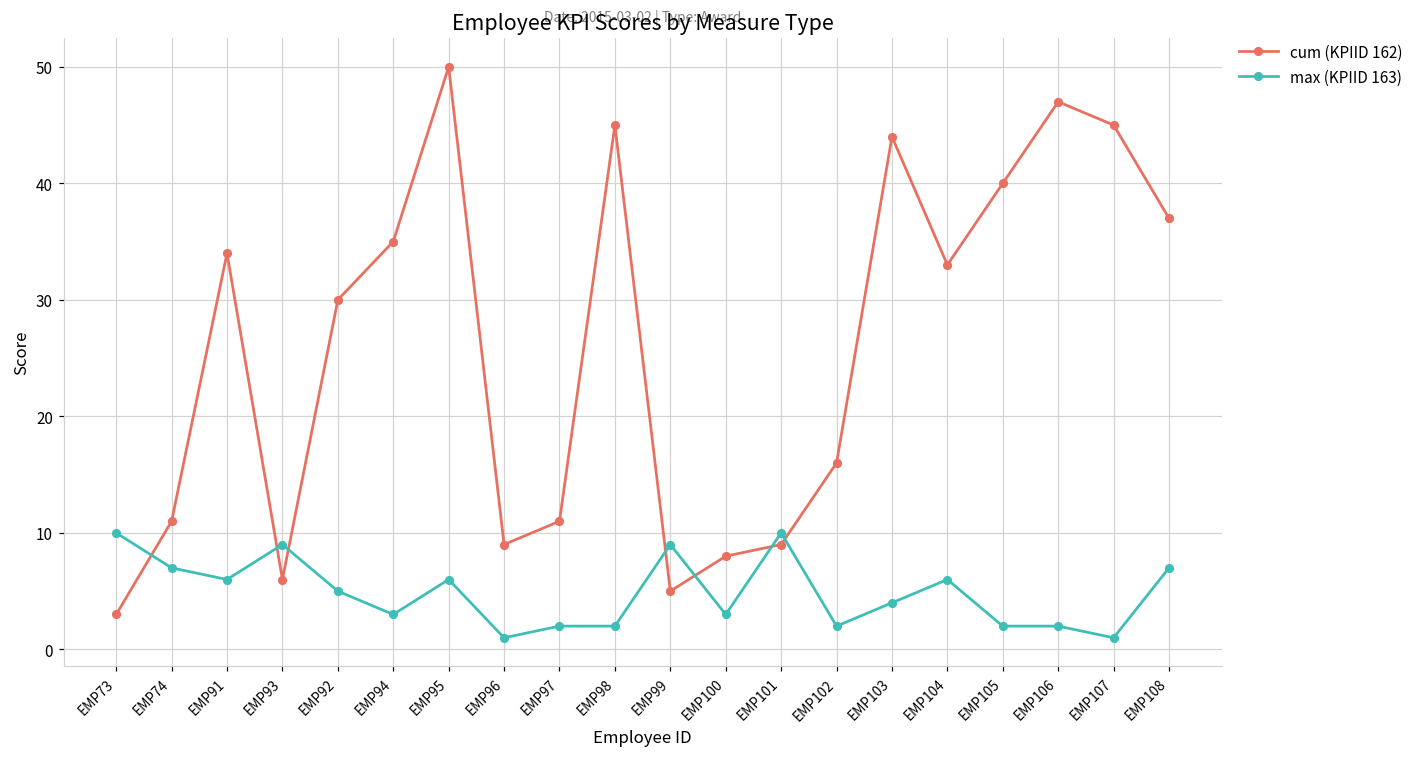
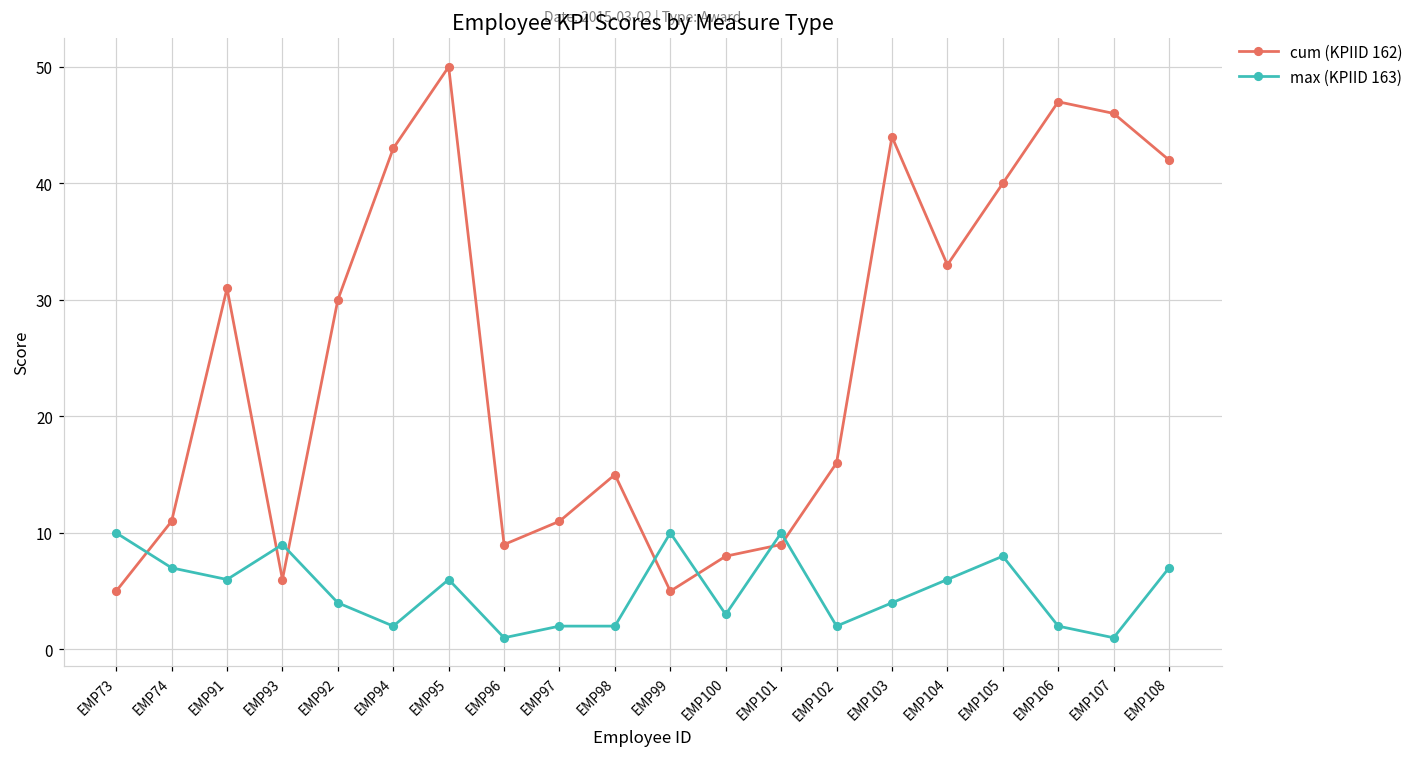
  {
    "cum (KPIID 162)": {
-     "EMP73": 3,
+     "EMP73": 5,
      "EMP74": 11,
-     "EMP91": 34,
+     "EMP91": 31,
      "EMP93": 6,
      "EMP92": 30,
-     "EMP94": 35,
+     "EMP94": 43,
      "EMP95": 50,
      "EMP96": 9,
      "EMP97": 11,
-     "EMP98": 45,
+     "EMP98": 15,
      "EMP99": 5,
      "EMP100": 8,
      "EMP101": 9,
      "EMP102": 16,
      "EMP103": 44,
      "EMP104": 33,
      "EMP105": 40,
      "EMP106": 47,
-     "EMP107": 45,
-     "EMP108": 37
+     "EMP107": 46,
+     "EMP108": 42
    },
    "max (KPIID 163)": {
      "EMP73": 10,
      "EMP74": 7,
      "EMP91": 6,
      "EMP93": 9,
-     "EMP92": 5,
-     "EMP94": 3,
+     "EMP92": 4,
+     "EMP94": 2,
      "EMP95": 6,
      "EMP96": 1,
      "EMP97": 2,
      "EMP98": 2,
-     "EMP99": 9,
+     "EMP99": 10,
      "EMP100": 3,
      "EMP101": 10,
      "EMP102": 2,
      "EMP103": 4,
      "EMP104": 6,
-     "EMP105": 2,
+     "EMP105": 8,
      "EMP106": 2,
      "EMP107": 1,
      "EMP108": 7
    }
  }
